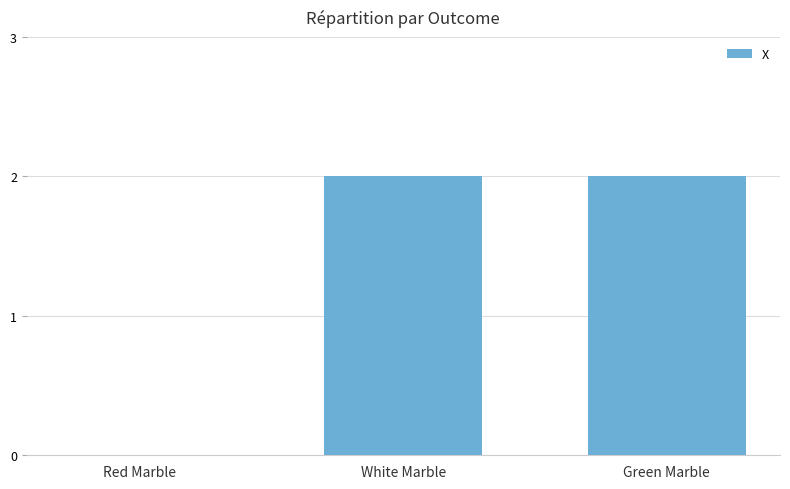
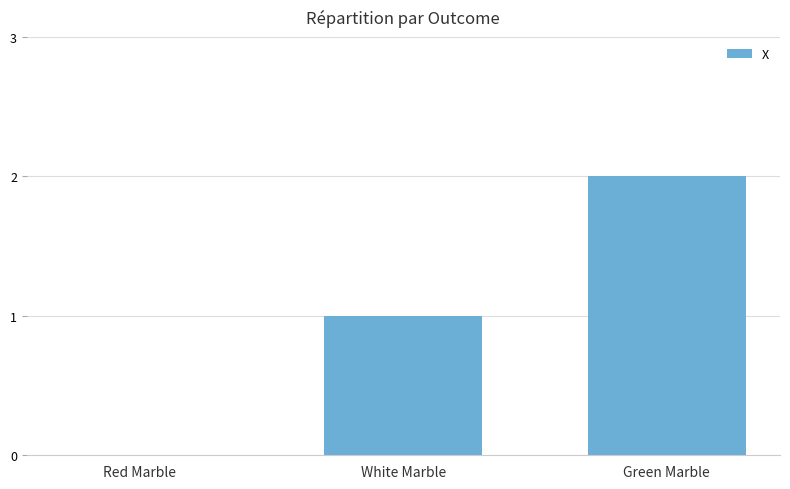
  {
    "Red Marble": 0,
-   "White Marble": 2,
+   "White Marble": 1,
    "Green Marble": 2
  }
